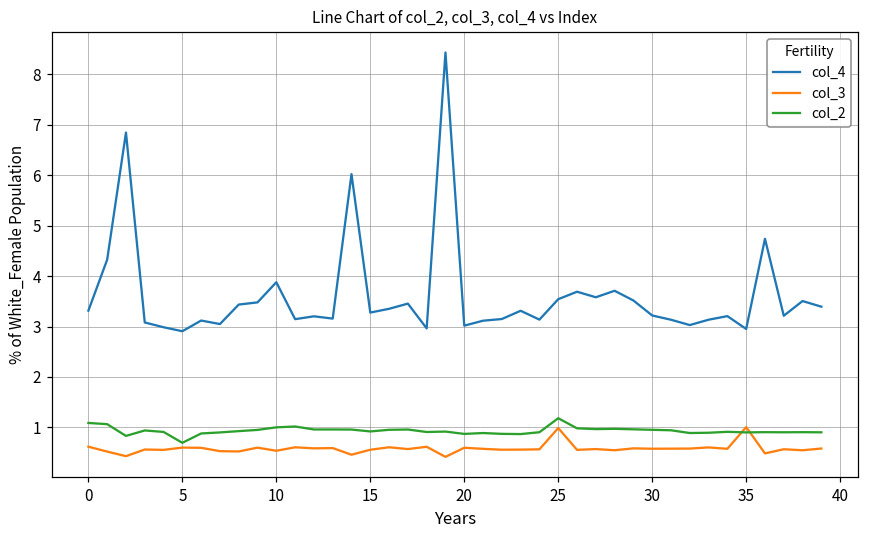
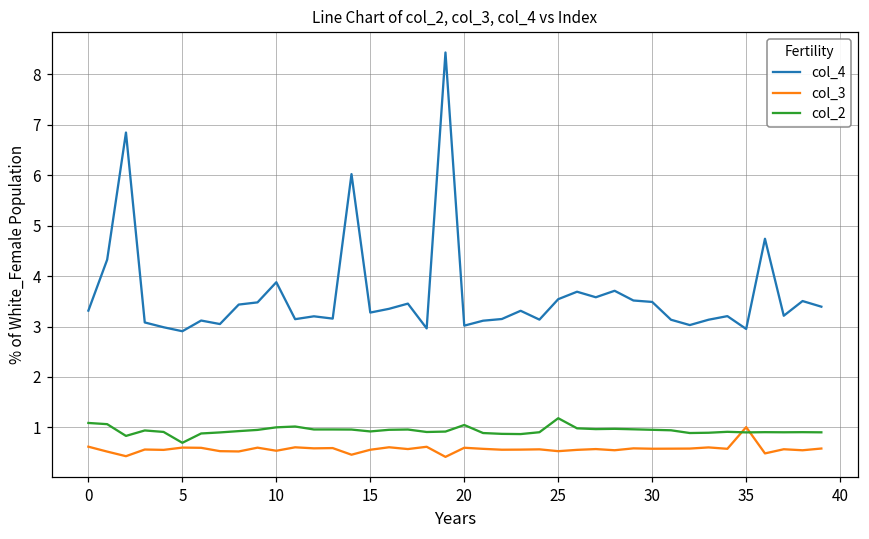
  {
    "col_4": {
      "0": 3.3,
      "5": 2.9,
      "10": 3.9,
      "15": 3.3,
      "20": 3.0,
      "25": 3.5,
-     "30": 3.2,
+     "30": 3.5,
      "35": 3.0
    },
    "col_3": {
      "0": 0.6,
      "5": 0.6,
      "10": 0.5,
      "15": 0.6,
      "20": 0.6,
-     "25": 1.0,
+     "25": 0.5,
      "30": 0.6,
      "35": 1.0
    },
    "col_2": {
      "0": 1.1,
      "5": 0.7,
      "10": 1.0,
      "15": 0.9,
-     "20": 0.9,
+     "20": 1.0,
      "25": 1.2,
      "30": 1.0,
      "35": 0.9
    }
  }
